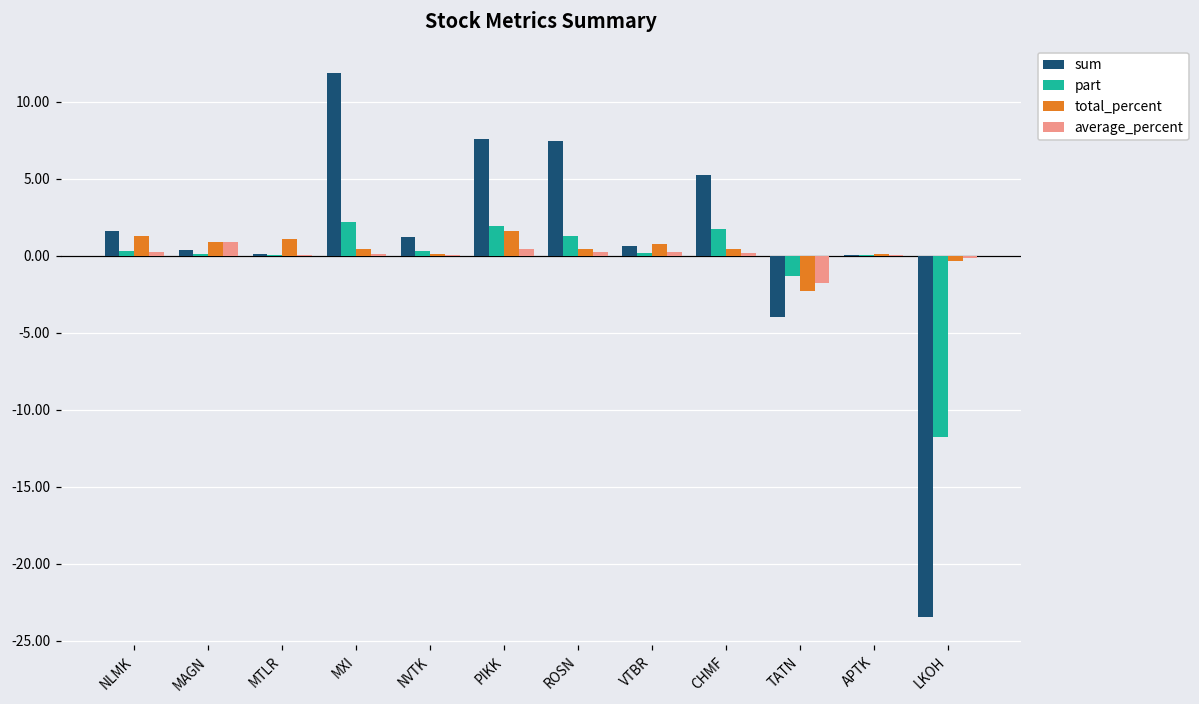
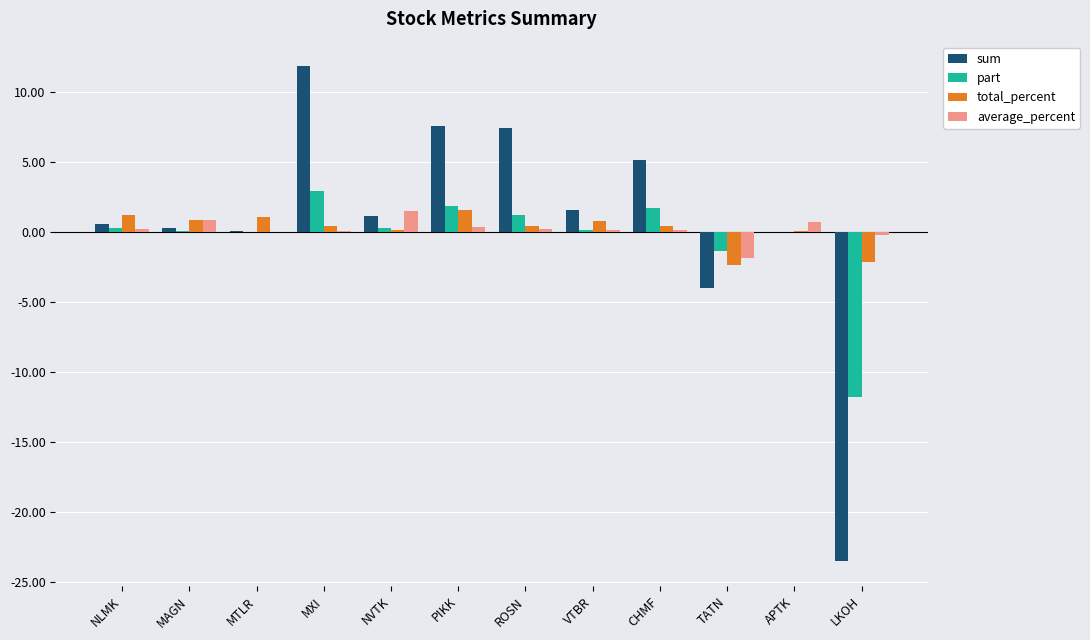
  {
    "sum": {
-     "NLMK": 1.6,
+     "NLMK": 0.6,
      "MAGN": 0.3,
      "MXI": 11.8,
      "NVTK": 1.2,
      "PIKK": 7.6,
      "ROSN": 7.5,
-     "VTBR": 0.6,
+     "VTBR": 1.6,
      "CHMF": 5.2,
      "TATN": -4.0,
      "LKOH": -23.5
    },
    "part": {
      "NLMK": 0.3,
-     "MXI": 2.2,
+     "MXI": 3.0,
      "NVTK": 0.3,
      "PIKK": 1.9,
      "ROSN": 1.3,
      "CHMF": 1.7,
      "TATN": -1.3,
      "LKOH": -11.8
    },
    "total_percent": {
      "NLMK": 1.3,
      "MAGN": 0.9,
      "MTLR": 1.1,
      "MXI": 0.4,
      "PIKK": 1.6,
      "ROSN": 0.4,
      "VTBR": 0.8,
      "CHMF": 0.4,
      "TATN": -2.3,
-     "LKOH": -0.3
+     "LKOH": -2.1
    },
    "average_percent": {
      "NLMK": 0.3,
      "MAGN": 0.9,
-     "NVTK": 0.0,
+     "NVTK": 1.5,
      "PIKK": 0.4,
      "ROSN": 0.3,
      "VTBR": 0.2,
      "TATN": -1.8,
-     "APTK": 0.0
+     "APTK": 0.8
    }
  }
